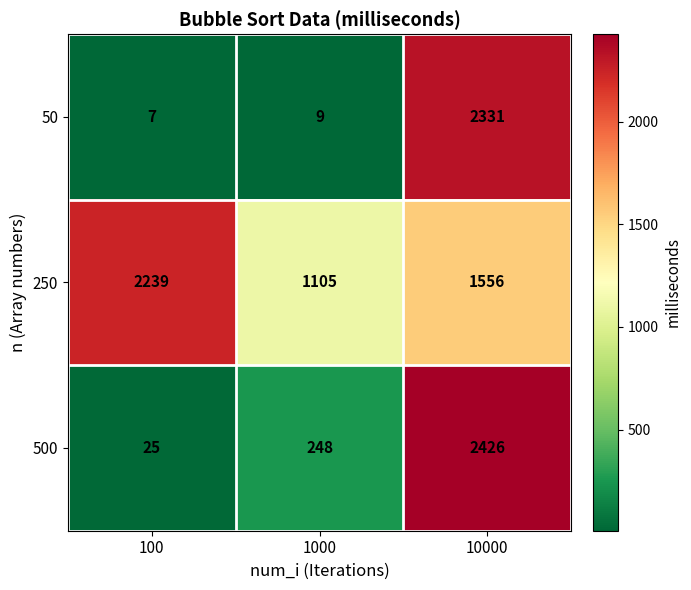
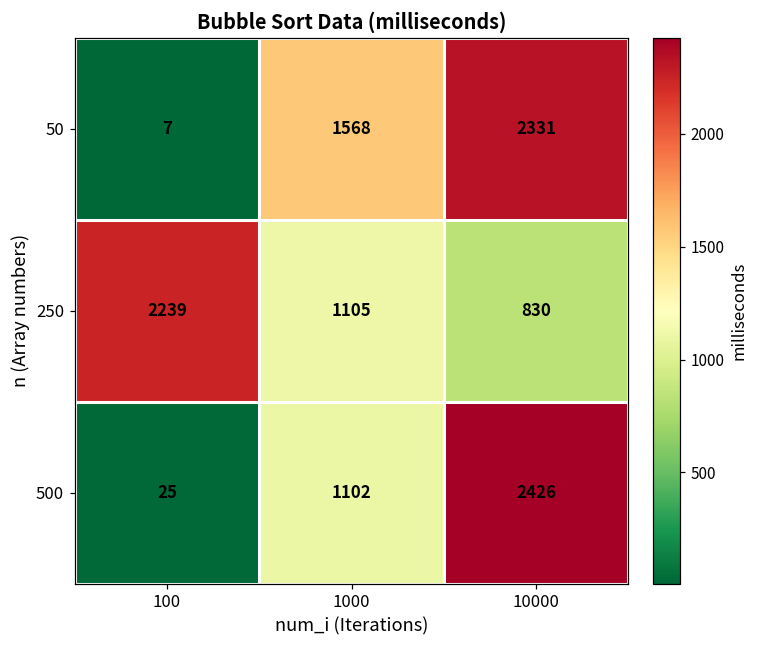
  {
    "50": {
      "100": 7,
-     "1000": 9,
+     "1000": 1568,
      "10000": 2331
    },
    "250": {
      "100": 2239,
      "1000": 1105,
-     "10000": 1556
+     "10000": 830
    },
    "500": {
      "100": 25,
-     "1000": 248,
+     "1000": 1102,
      "10000": 2426
    }
  }
